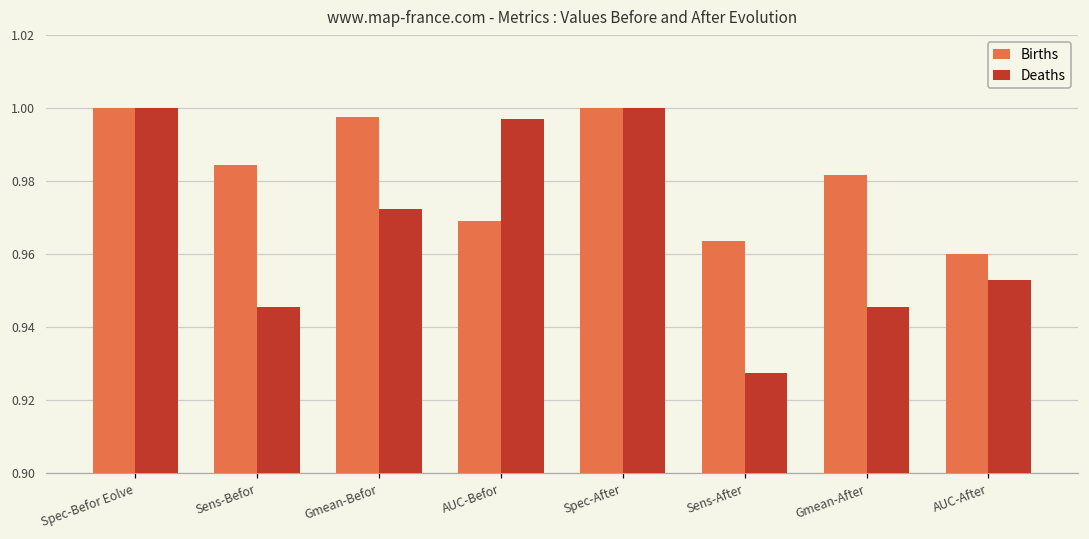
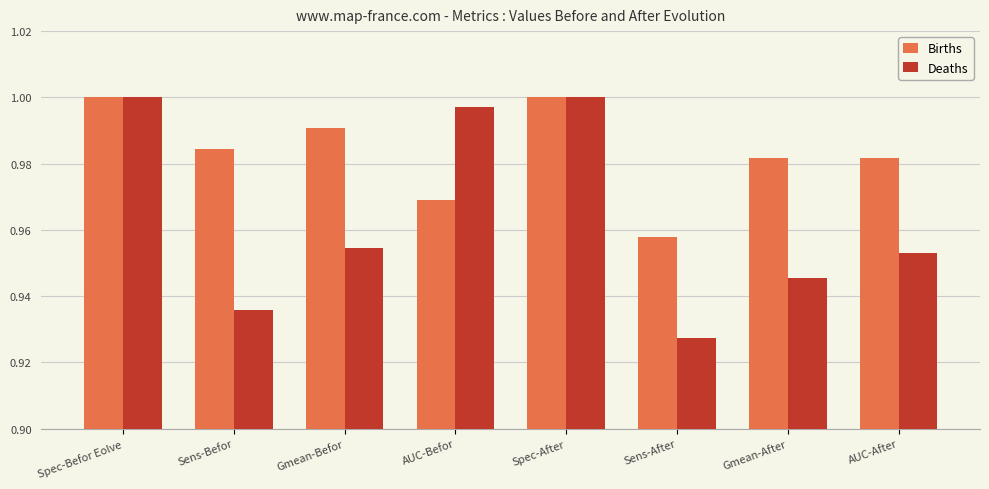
  {
    "Births": {
      "Spec-Befor Eolve": 1.000,
      "Sens-Befor": 0.984,
-     "Gmean-Befor": 0.998,
+     "Gmean-Befor": 0.991,
      "AUC-Befor": 0.969,
      "Spec-After": 1.000,
-     "Sens-After": 0.964,
+     "Sens-After": 0.958,
      "Gmean-After": 0.982,
-     "AUC-After": 0.960
+     "AUC-After": 0.982
    },
    "Deaths": {
      "Spec-Befor Eolve": 1.000,
-     "Sens-Befor": 0.945,
-     "Gmean-Befor": 0.972,
+     "Sens-Befor": 0.936,
+     "Gmean-Befor": 0.955,
      "AUC-Befor": 0.997,
      "Spec-After": 1.000,
      "Sens-After": 0.927,
      "Gmean-After": 0.945,
      "AUC-After": 0.953
    }
  }
